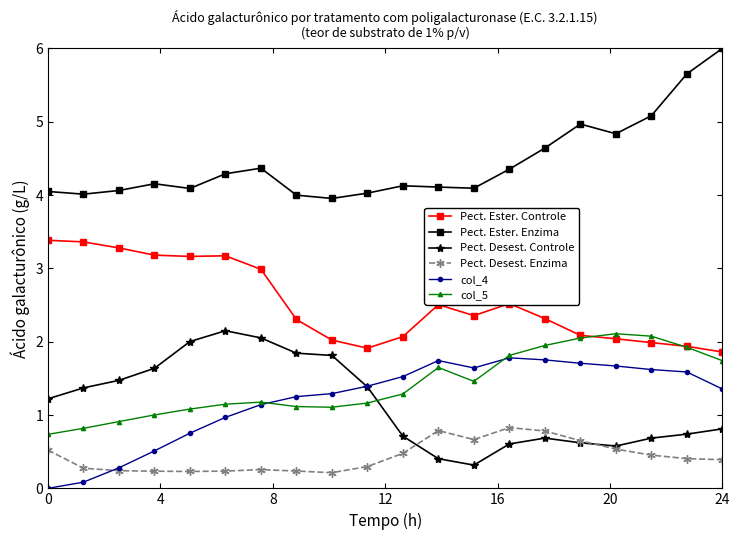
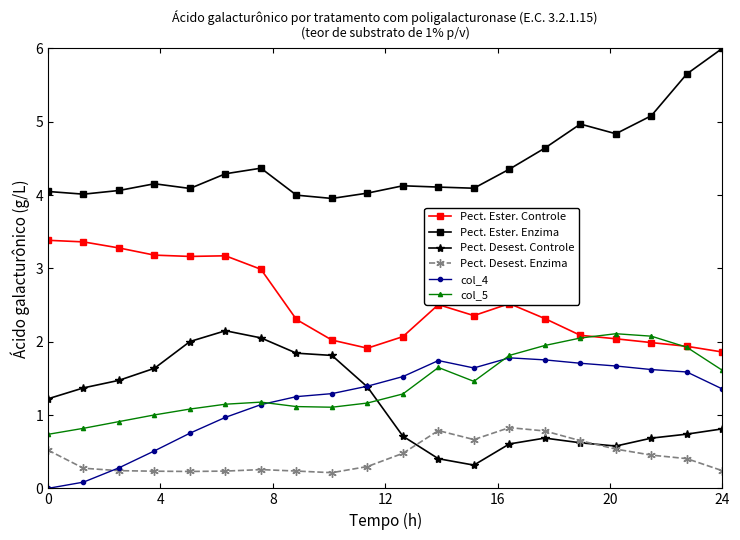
  {
    "Pect. Ester. Controle": {
      "0": 3.4,
      "24": 1.9
    },
    "Pect. Desest. Enzima": {
      "0": 0.5,
-     "24": 0.4
+     "24": 0.2
    },
    "col_4": {
      "0": 0.0,
      "24": 1.4
    },
    "col_5": {
      "0": 0.7,
-     "24": 1.7
+     "24": 1.6
    }
  }
